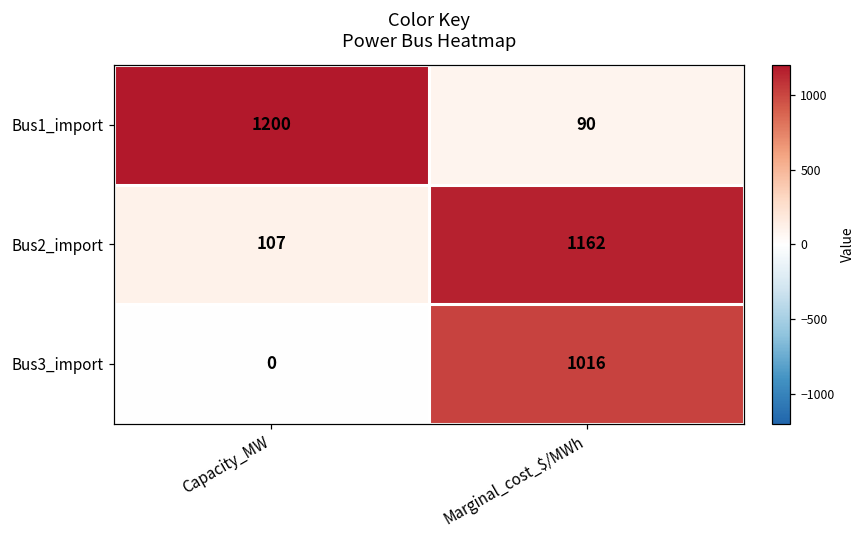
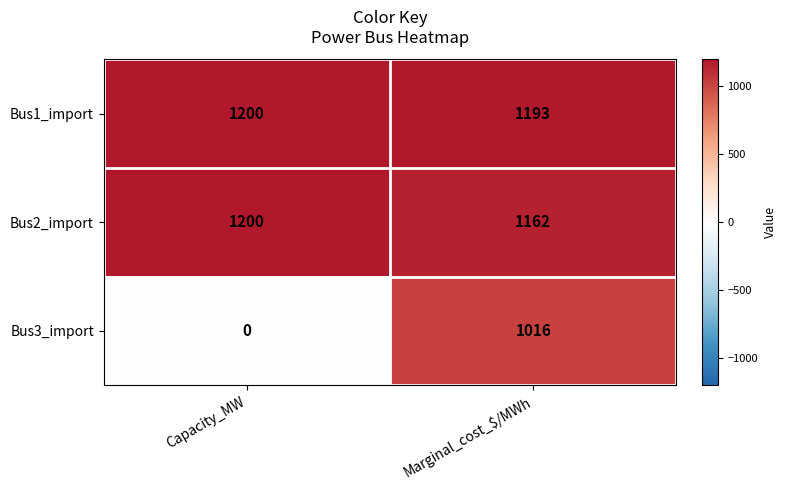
  {
    "Bus1_import": {
      "Capacity_MW": 1200,
-     "Marginal_cost_$/MWh": 90
+     "Marginal_cost_$/MWh": 1193
    },
    "Bus2_import": {
-     "Capacity_MW": 107,
+     "Capacity_MW": 1200,
      "Marginal_cost_$/MWh": 1162
    },
    "Bus3_import": {
      "Capacity_MW": 0,
      "Marginal_cost_$/MWh": 1016
    }
  }
